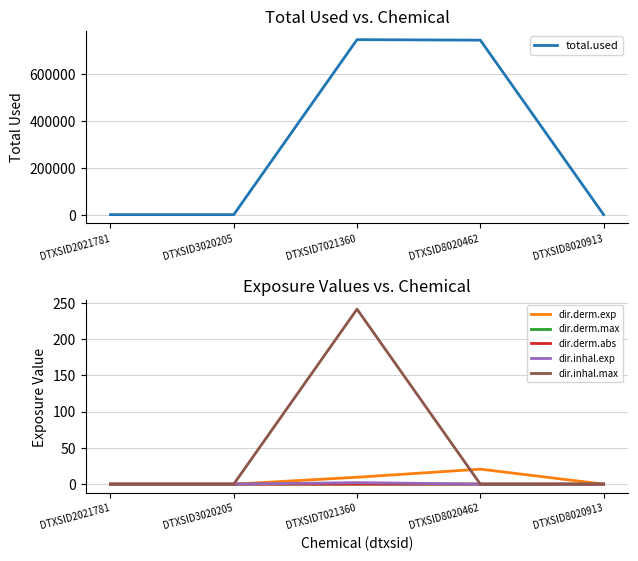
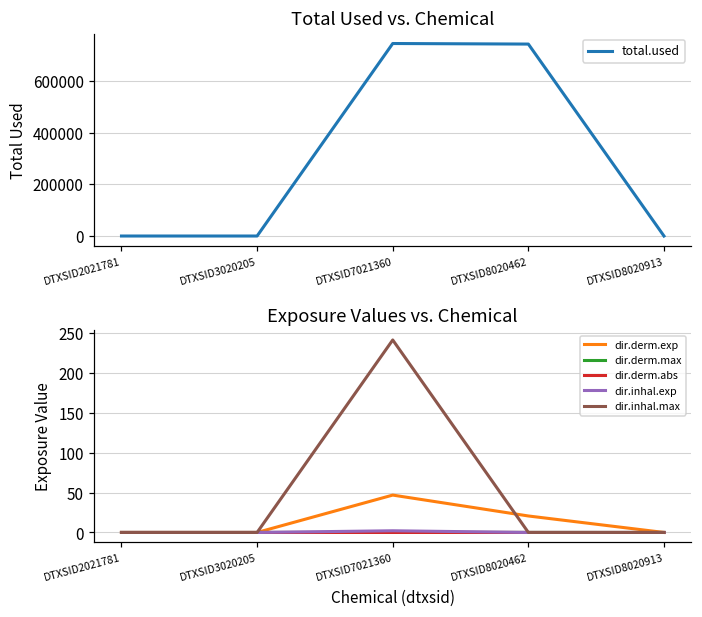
  {
    "Total Used vs. Chemical": {
      "DTXSID2021781": 0,
      "DTXSID3020205": 0,
      "DTXSID7021360": 750000,
      "DTXSID8020462": 740000,
      "DTXSID8020913": 0
    },
    "Exposure Values vs. Chemical": {
      "dir.derm.exp": {
-       "DTXSID7021360": 10,
+       "DTXSID7021360": 50,
        "DTXSID8020462": 20
      },
      "dir.inhal.max": {
        "DTXSID7021360": 240
      }
    }
  }
